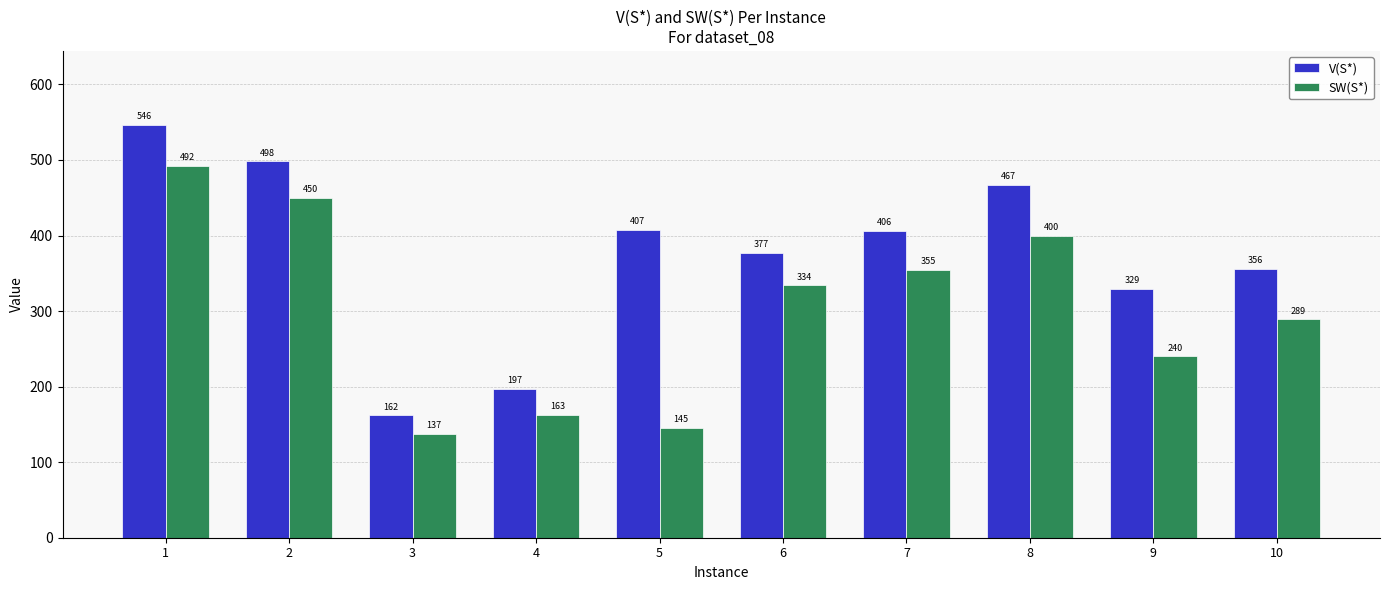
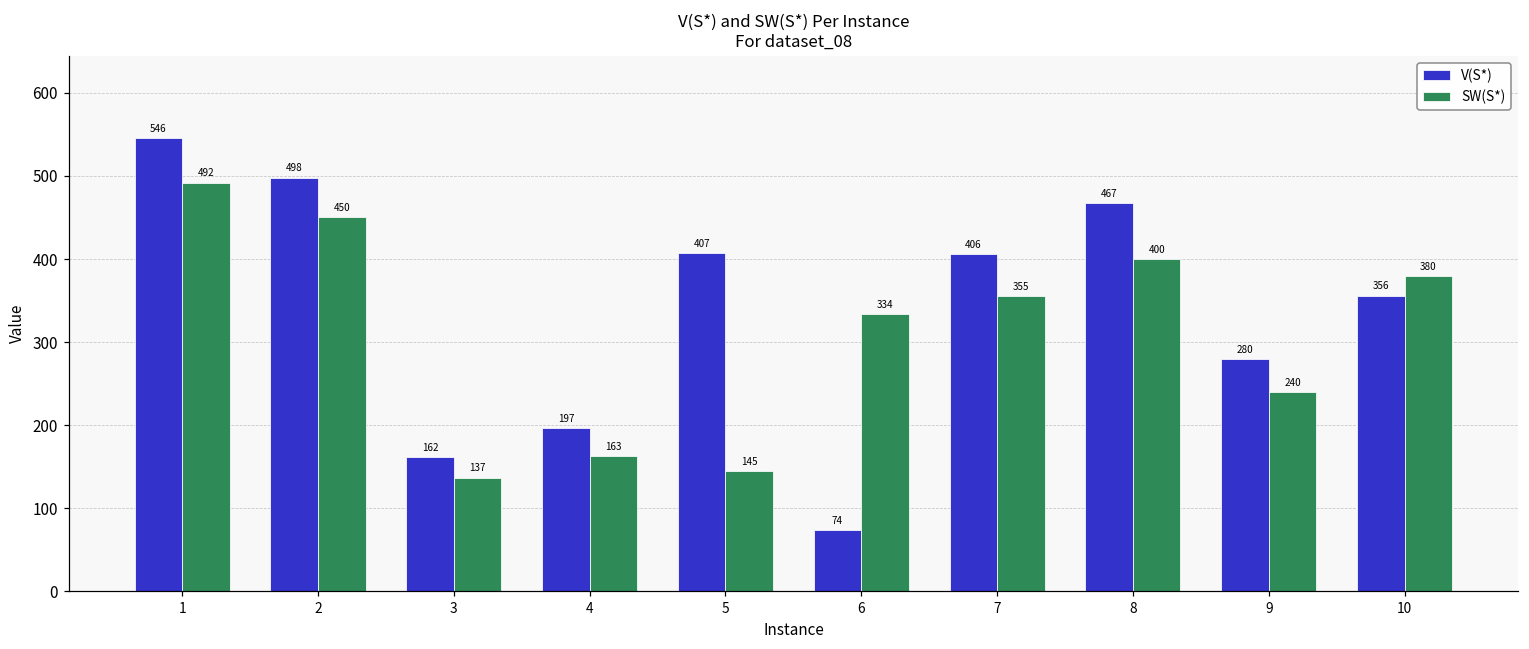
  {
    "V(S*)": {
      "1": 546,
      "2": 498,
      "3": 162,
      "4": 197,
      "5": 407,
-     "6": 377,
+     "6": 74,
      "7": 406,
      "8": 467,
-     "9": 329,
+     "9": 280,
      "10": 356
    },
    "SW(S*)": {
      "1": 492,
      "2": 450,
      "3": 137,
      "4": 163,
      "5": 145,
      "6": 334,
      "7": 355,
      "8": 400,
      "9": 240,
-     "10": 289
+     "10": 380
    }
  }
